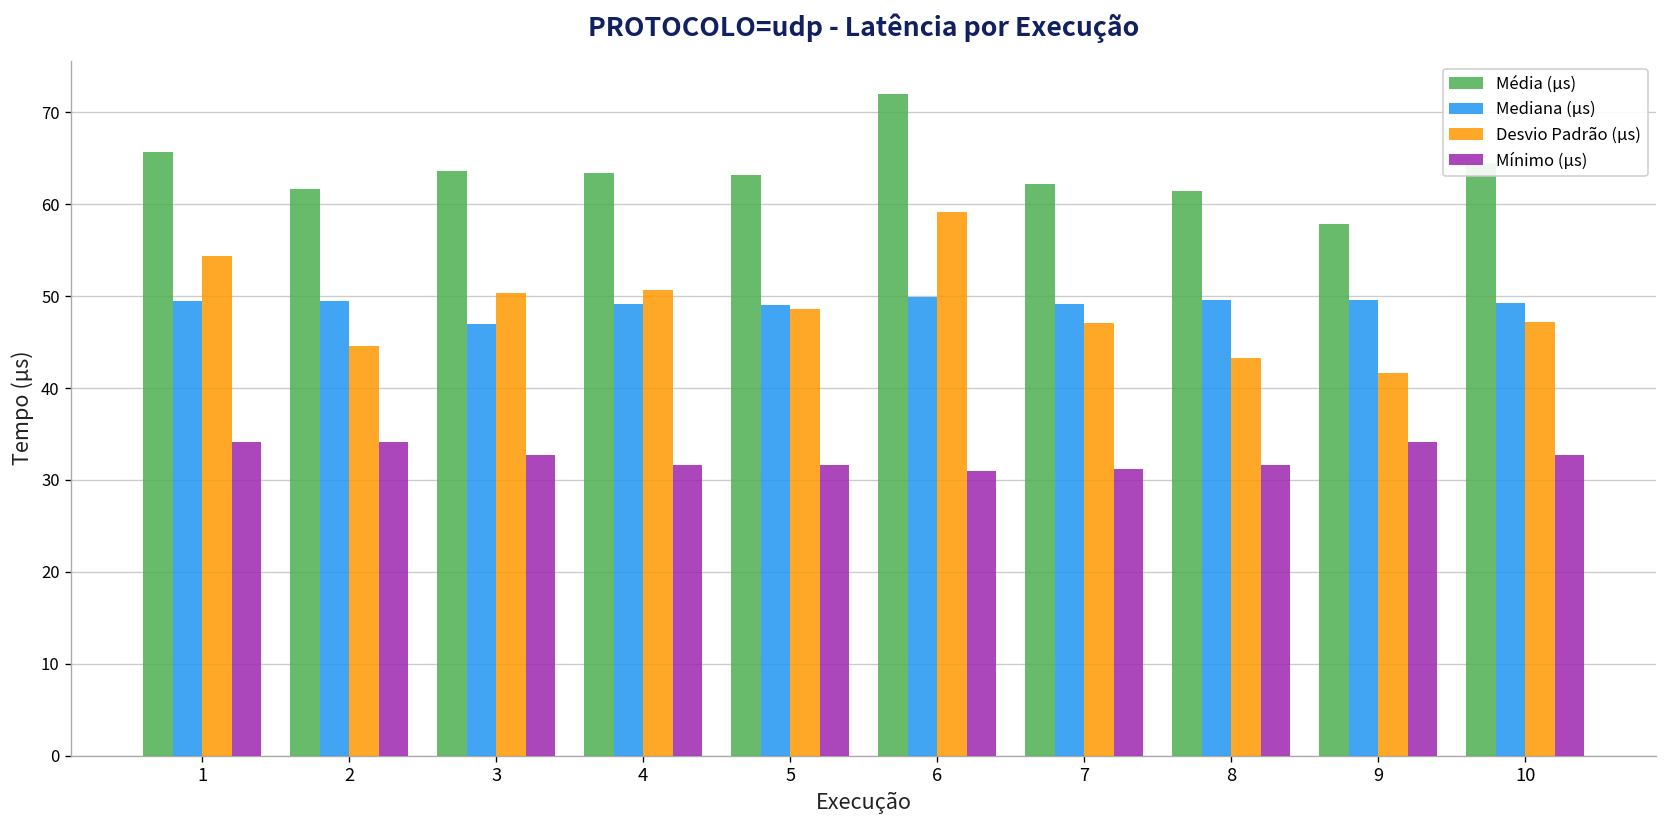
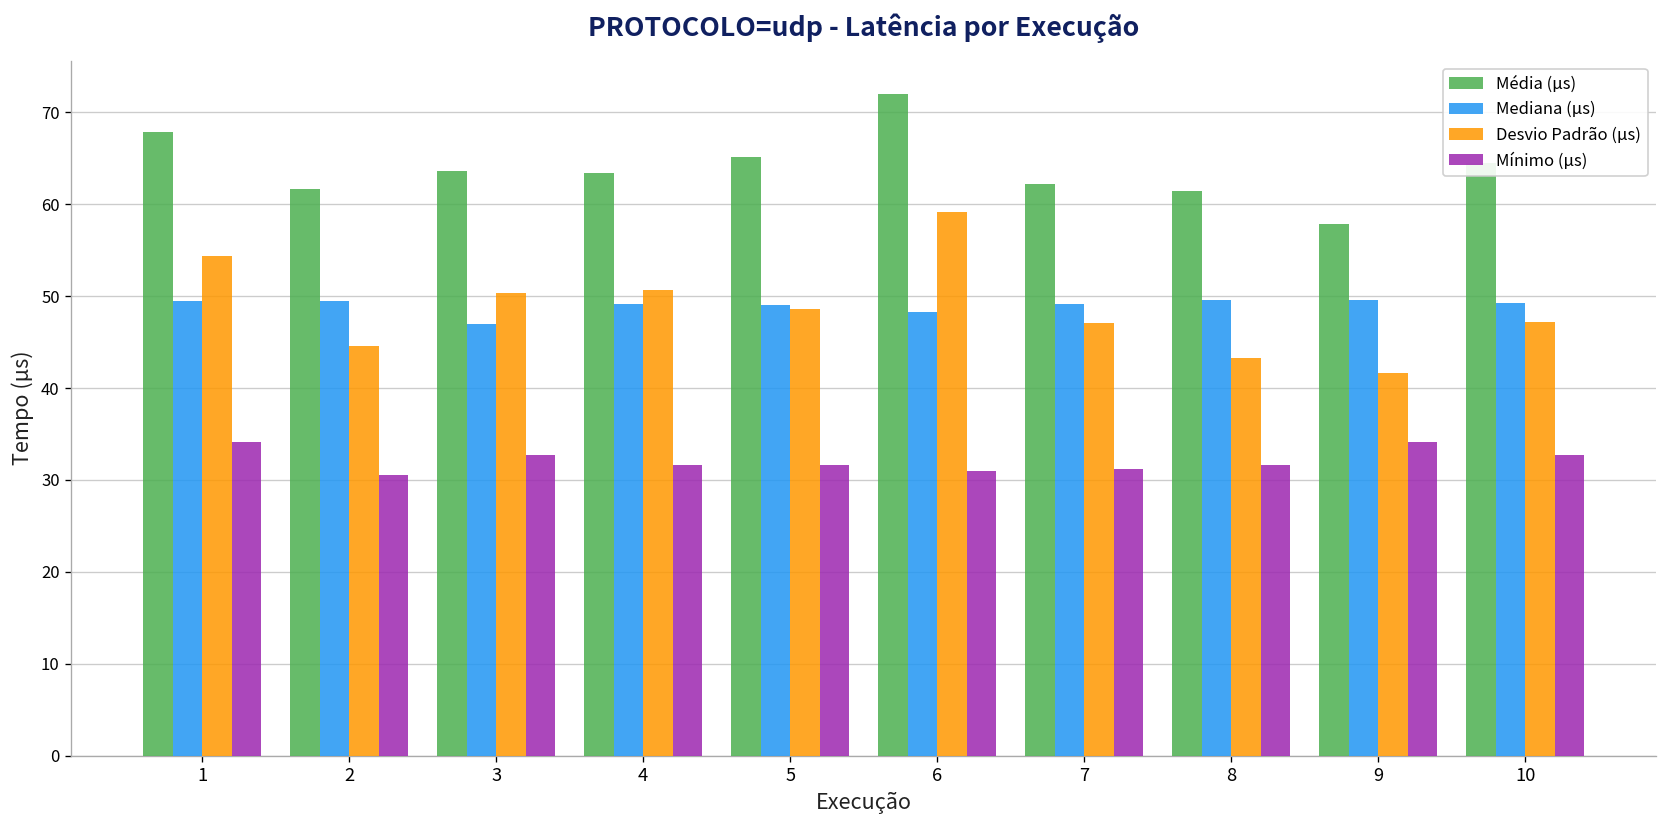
  {
    "Média (µs)": {
-     "1": 66,
+     "1": 68,
      "2": 62,
      "3": 64,
      "4": 63,
-     "5": 63,
+     "5": 65,
      "6": 72,
      "7": 62,
      "8": 61,
      "9": 58
    },
    "Mediana (µs)": {
      "1": 49,
      "2": 50,
      "3": 47,
      "4": 49,
      "5": 49,
-     "6": 50,
+     "6": 48,
      "7": 49,
      "8": 50,
      "9": 50,
      "10": 49
    },
    "Desvio Padrão (µs)": {
      "1": 54,
      "2": 45,
      "3": 50,
      "4": 51,
      "5": 49,
      "6": 59,
      "7": 47,
      "8": 43,
      "9": 42,
      "10": 47
    },
    "Mínimo (µs)": {
      "1": 34,
-     "2": 34,
+     "2": 31,
      "3": 33,
      "4": 32,
      "5": 32,
      "6": 31,
      "7": 31,
      "8": 32,
      "9": 34,
      "10": 33
    }
  }
